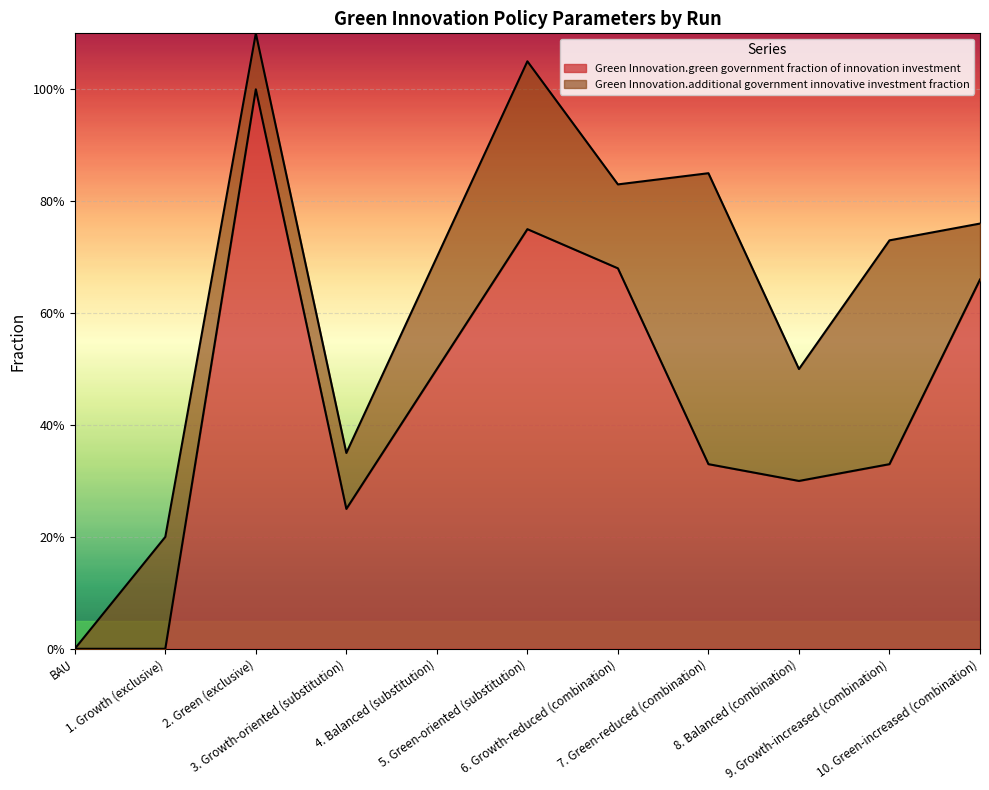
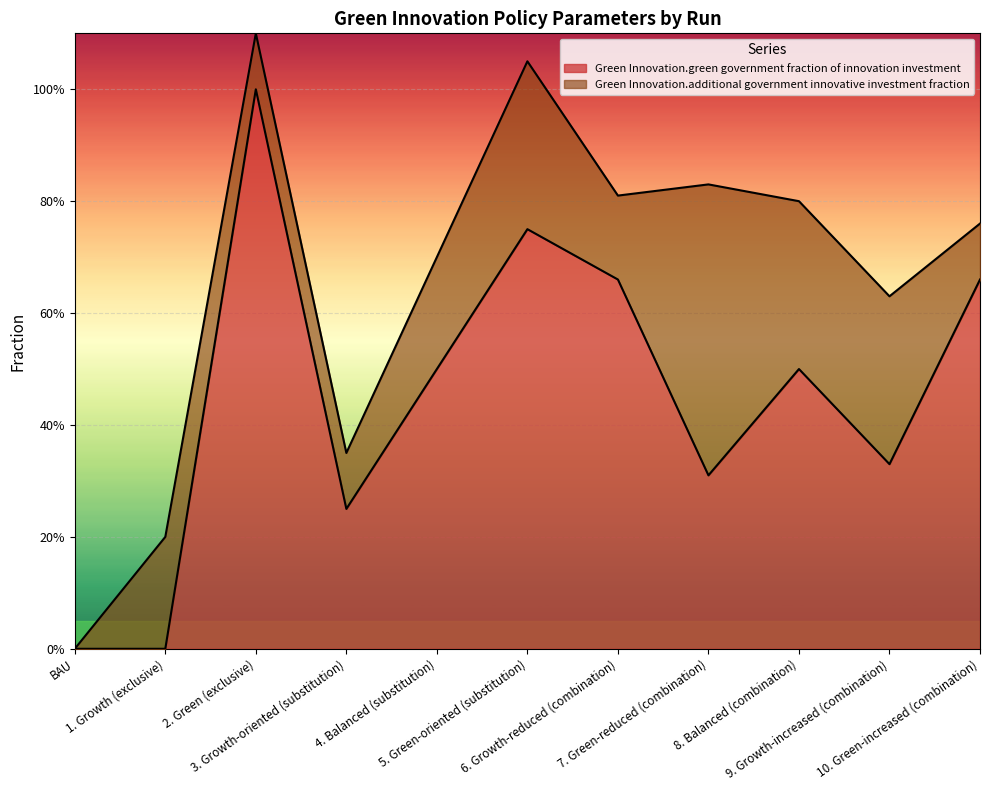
  {
    "Green Innovation.green government fraction of innovation investment": {
      "2. Green (exclusive)": "100%",
      "3. Growth-oriented (substitution)": "25%",
      "4. Balanced (substitution)": "50%",
      "5. Green-oriented (substitution)": "75%",
-     "6. Growth-reduced (combination)": "68%",
-     "7. Green-reduced (combination)": "33%",
-     "8. Balanced (combination)": "30%",
+     "6. Growth-reduced (combination)": "66%",
+     "7. Green-reduced (combination)": "31%",
+     "8. Balanced (combination)": "50%",
      "9. Growth-increased (combination)": "33%",
      "10. Green-increased (combination)": "66%"
    },
    "Green Innovation.additional government innovative investment fraction": {
      "1. Growth (exclusive)": "20%",
      "2. Green (exclusive)": "10%",
      "3. Growth-oriented (substitution)": "10%",
      "4. Balanced (substitution)": "20%",
      "5. Green-oriented (substitution)": "30%",
      "6. Growth-reduced (combination)": "15%",
      "7. Green-reduced (combination)": "52%",
-     "8. Balanced (combination)": "20%",
-     "9. Growth-increased (combination)": "40%",
+     "8. Balanced (combination)": "30%",
+     "9. Growth-increased (combination)": "30%",
      "10. Green-increased (combination)": "10%"
    }
  }
